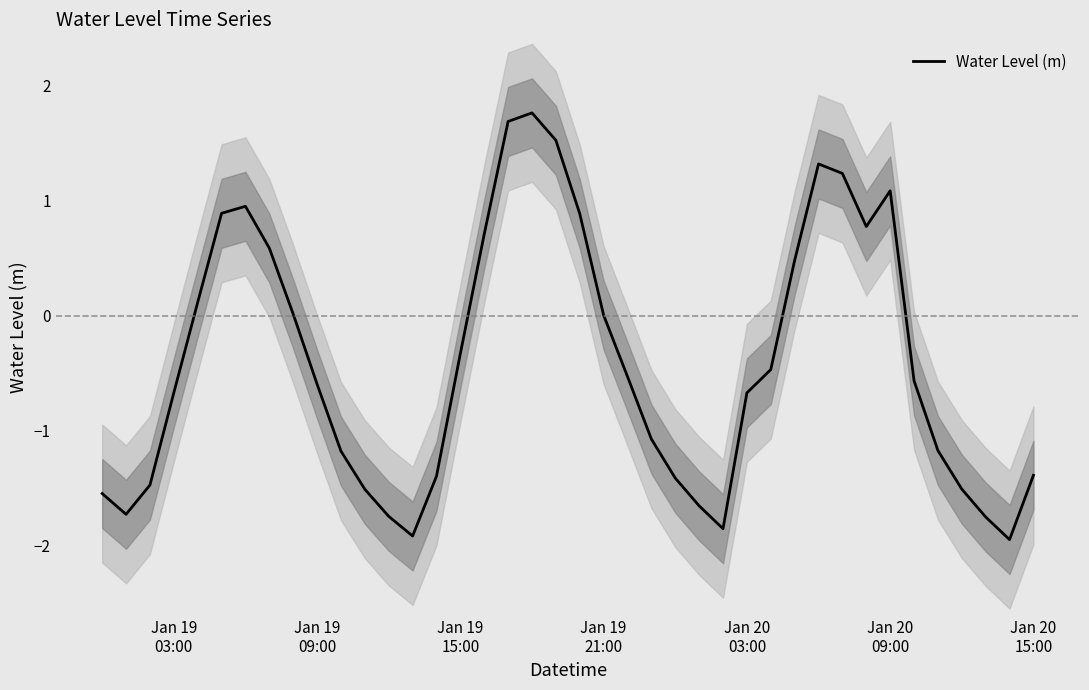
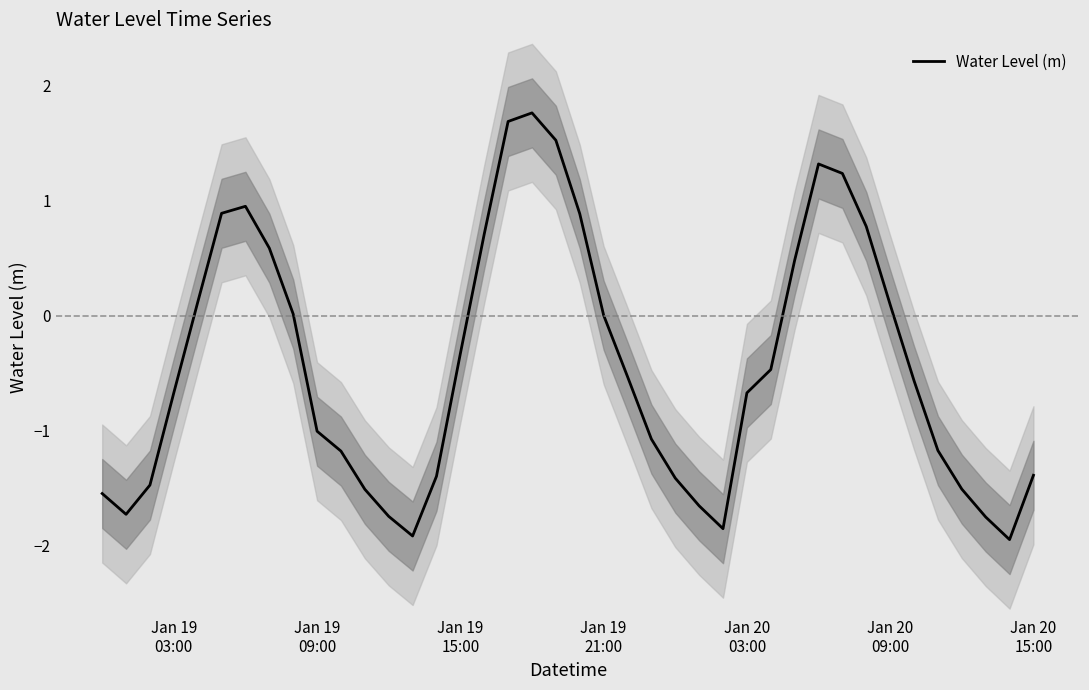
  {
    "Water Level (m)": {
      "Jan 19 03:00": -0.67,
-     "Jan 19 09:00": -0.59,
+     "Jan 19 09:00": -1.00,
      "Jan 19 15:00": -0.33,
      "Jan 19 21:00": 0.01,
      "Jan 20 03:00": -0.67,
-     "Jan 20 09:00": 1.09,
+     "Jan 20 09:00": 0.10,
      "Jan 20 15:00": -1.39
    }
  }
